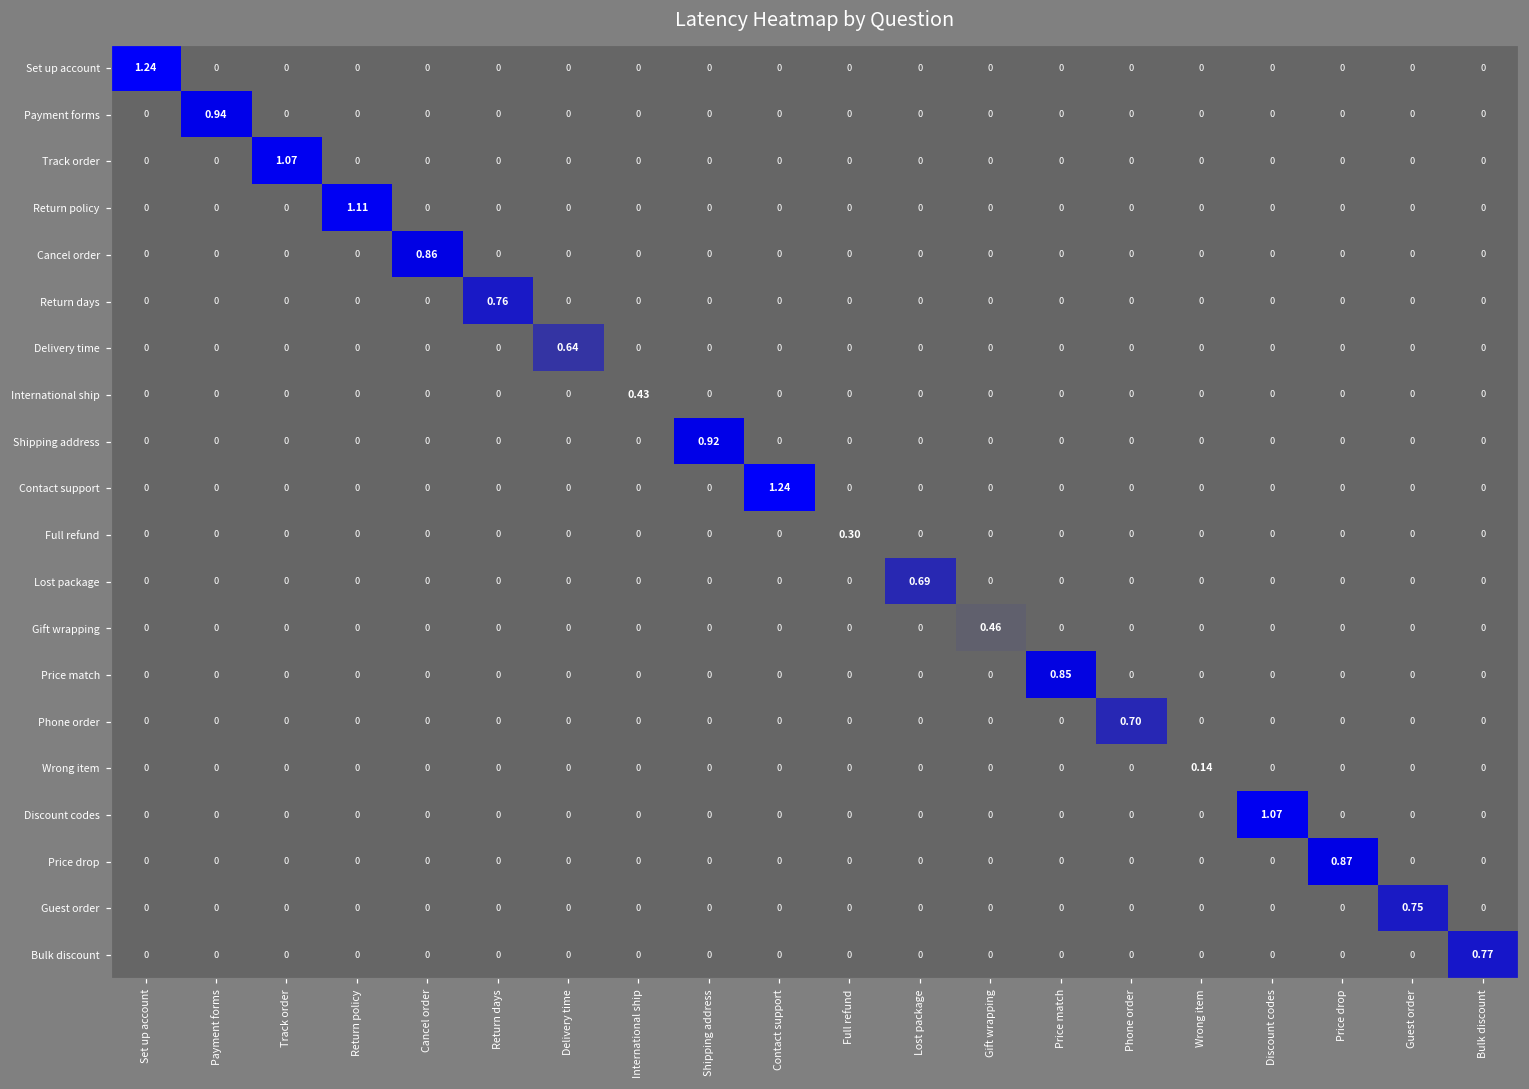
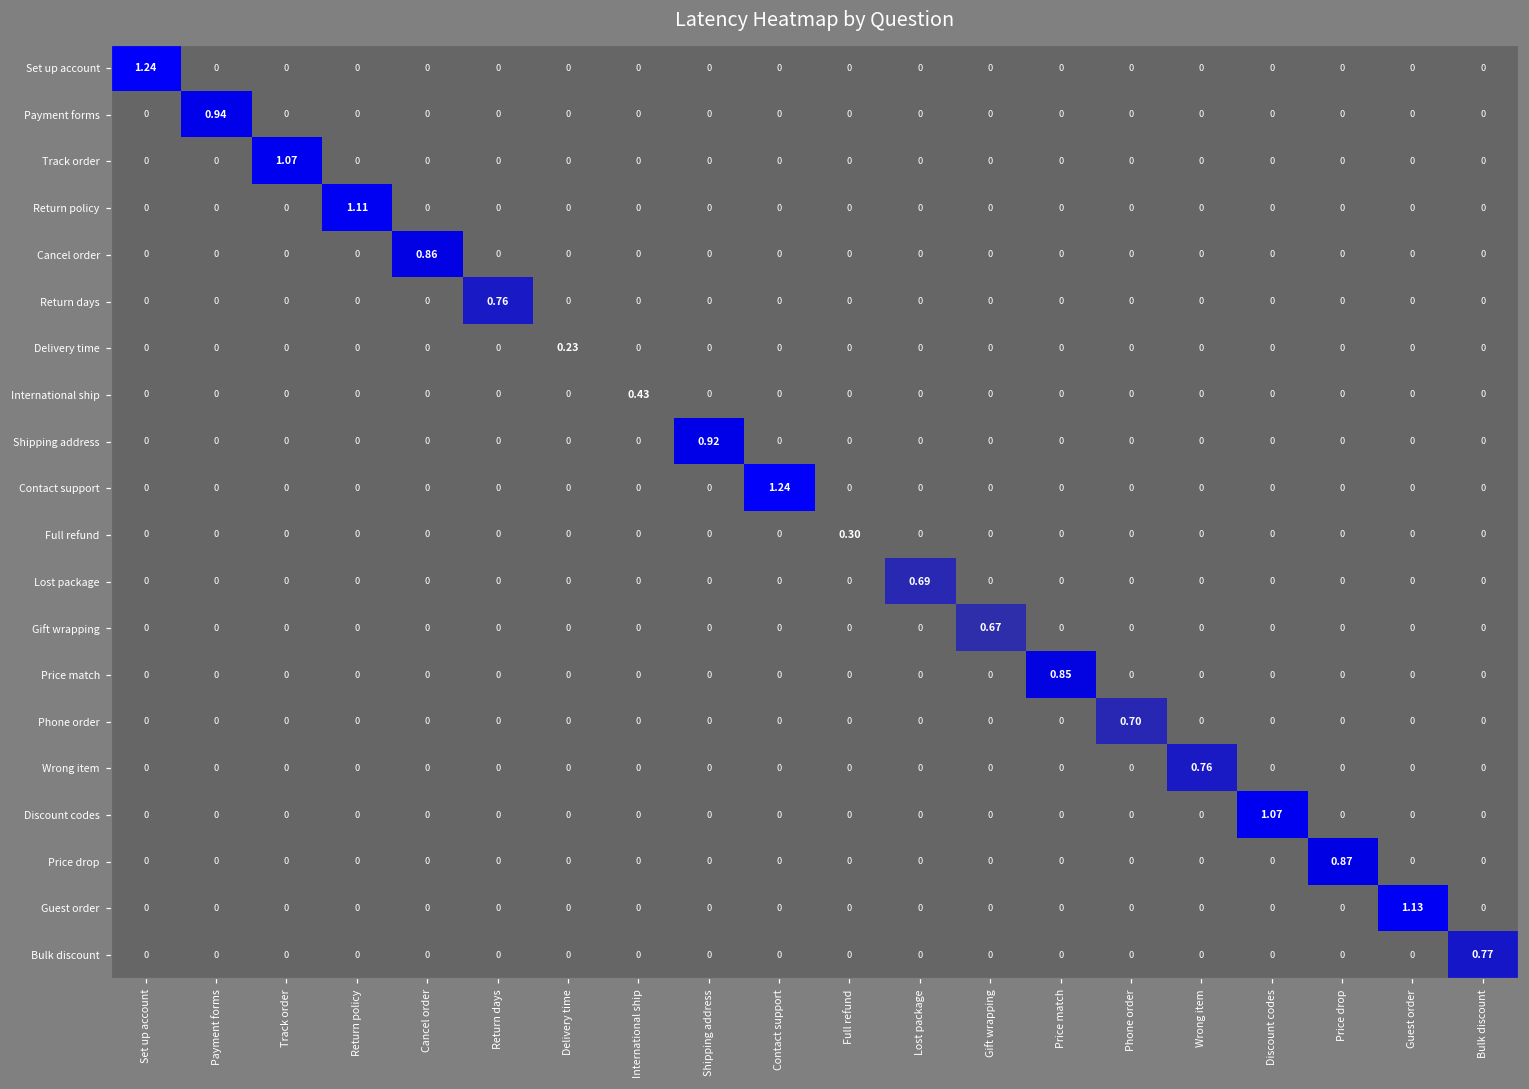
  {
    "Delivery time": {
      "Set up account": 0,
      "Payment forms": 0,
      "Track order": 0,
      "Return policy": 0,
      "Cancel order": 0,
      "Return days": 0,
-     "Delivery time": 0.64,
+     "Delivery time": 0.23,
      "International ship": 0,
      "Shipping address": 0,
      "Contact support": 0,
      "Full refund": 0,
      "Lost package": 0,
      "Gift wrapping": 0,
      "Price match": 0,
      "Phone order": 0,
      "Wrong item": 0,
      "Discount codes": 0,
      "Price drop": 0,
      "Guest order": 0,
      "Bulk discount": 0
    },
    "Gift wrapping": {
      "Set up account": 0,
      "Payment forms": 0,
      "Track order": 0,
      "Return policy": 0,
      "Cancel order": 0,
      "Return days": 0,
      "Delivery time": 0,
      "International ship": 0,
      "Shipping address": 0,
      "Contact support": 0,
      "Full refund": 0,
      "Lost package": 0,
-     "Gift wrapping": 0.46,
+     "Gift wrapping": 0.67,
      "Price match": 0,
      "Phone order": 0,
      "Wrong item": 0,
      "Discount codes": 0,
      "Price drop": 0,
      "Guest order": 0,
      "Bulk discount": 0
    },
    "Wrong item": {
      "Set up account": 0,
      "Payment forms": 0,
      "Track order": 0,
      "Return policy": 0,
      "Cancel order": 0,
      "Return days": 0,
      "Delivery time": 0,
      "International ship": 0,
      "Shipping address": 0,
      "Contact support": 0,
      "Full refund": 0,
      "Lost package": 0,
      "Gift wrapping": 0,
      "Price match": 0,
      "Phone order": 0,
-     "Wrong item": 0.14,
+     "Wrong item": 0.76,
      "Discount codes": 0,
      "Price drop": 0,
      "Guest order": 0,
      "Bulk discount": 0
    },
    "Guest order": {
      "Set up account": 0,
      "Payment forms": 0,
      "Track order": 0,
      "Return policy": 0,
      "Cancel order": 0,
      "Return days": 0,
      "Delivery time": 0,
      "International ship": 0,
      "Shipping address": 0,
      "Contact support": 0,
      "Full refund": 0,
      "Lost package": 0,
      "Gift wrapping": 0,
      "Price match": 0,
      "Phone order": 0,
      "Wrong item": 0,
      "Discount codes": 0,
      "Price drop": 0,
-     "Guest order": 0.75,
+     "Guest order": 1.13,
      "Bulk discount": 0
    }
  }
